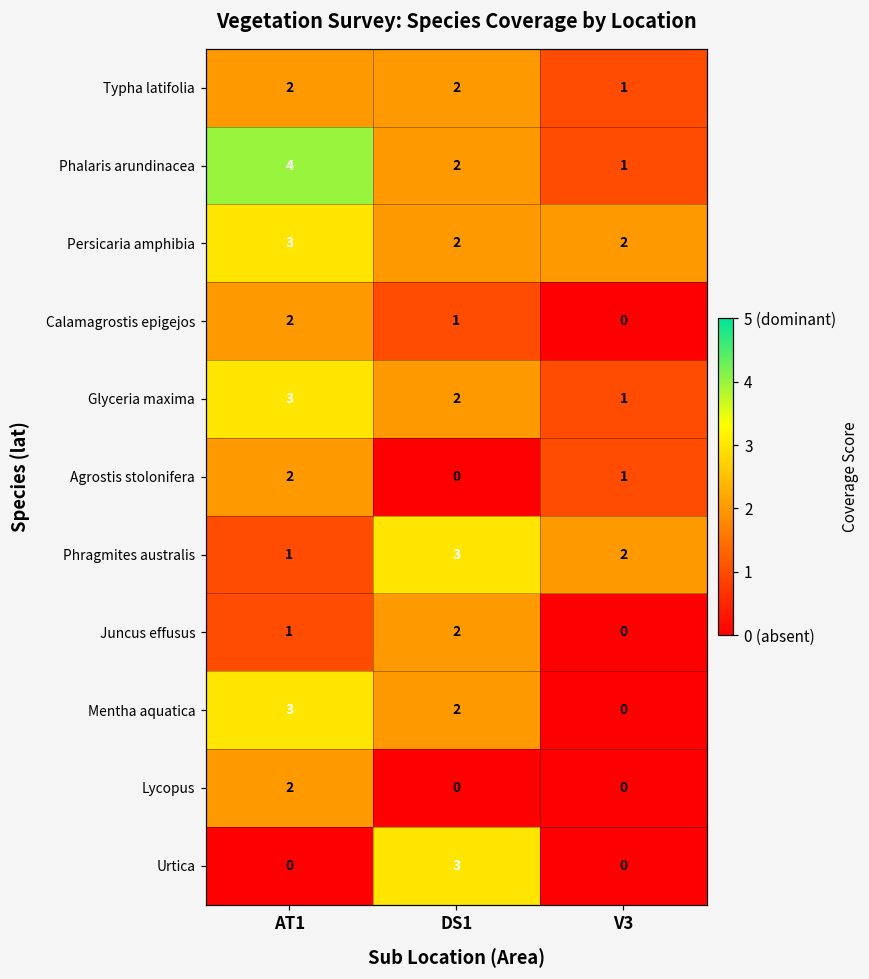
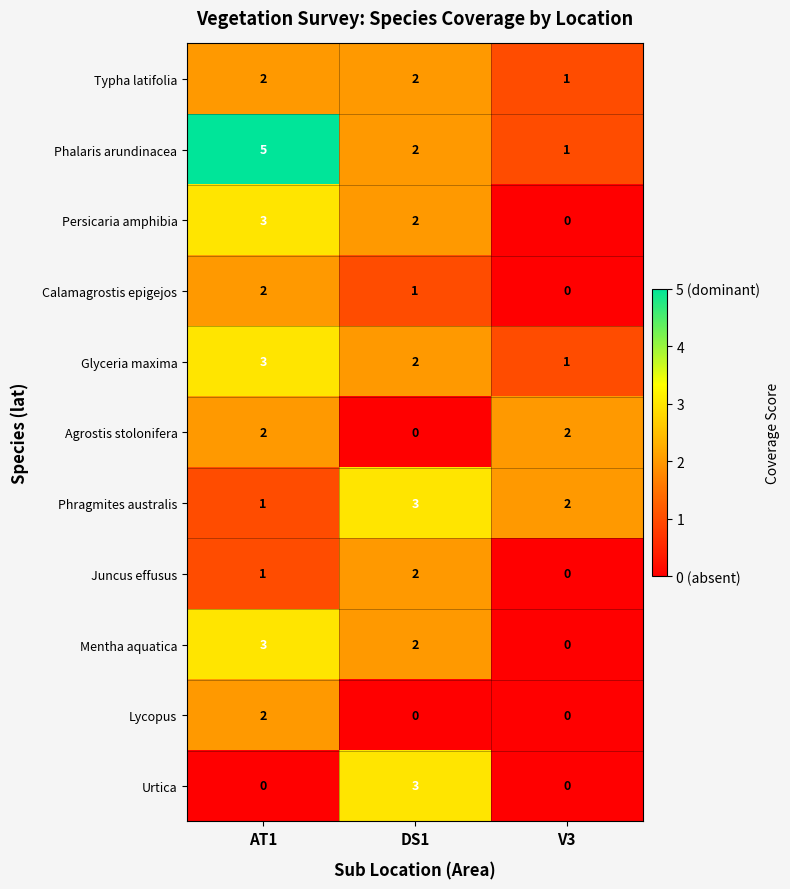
  {
    "Typha latifolia": {
      "AT1": 2,
      "DS1": 2,
      "V3": 1
    },
    "Phalaris arundinacea": {
-     "AT1": 4,
+     "AT1": 5,
      "DS1": 2,
      "V3": 1
    },
    "Persicaria amphibia": {
      "AT1": 3,
      "DS1": 2,
-     "V3": 2
+     "V3": 0
    },
    "Calamagrostis epigejos": {
      "AT1": 2,
      "DS1": 1,
      "V3": 0
    },
    "Glyceria maxima": {
      "AT1": 3,
      "DS1": 2,
      "V3": 1
    },
    "Agrostis stolonifera": {
      "AT1": 2,
      "DS1": 0,
-     "V3": 1
+     "V3": 2
    },
    "Phragmites australis": {
      "AT1": 1,
      "DS1": 3,
      "V3": 2
    },
    "Juncus effusus": {
      "AT1": 1,
      "DS1": 2,
      "V3": 0
    },
    "Mentha aquatica": {
      "AT1": 3,
      "DS1": 2,
      "V3": 0
    },
    "Lycopus": {
      "AT1": 2,
      "DS1": 0,
      "V3": 0
    },
    "Urtica": {
      "AT1": 0,
      "DS1": 3,
      "V3": 0
    }
  }
